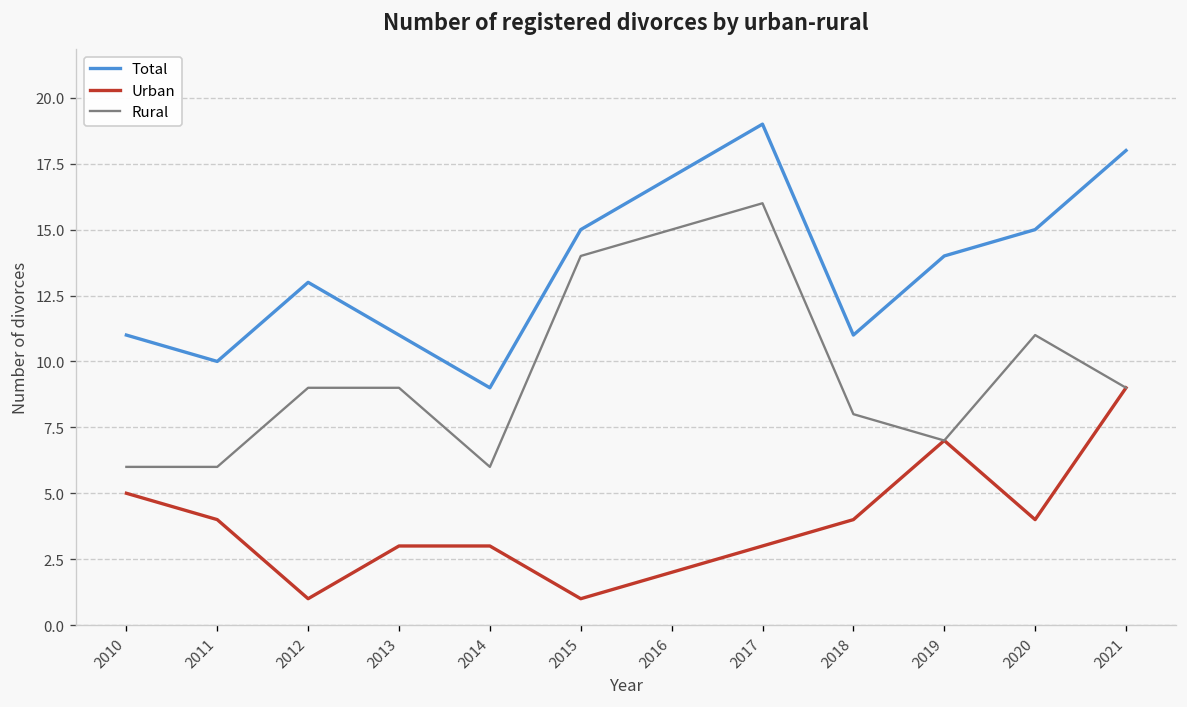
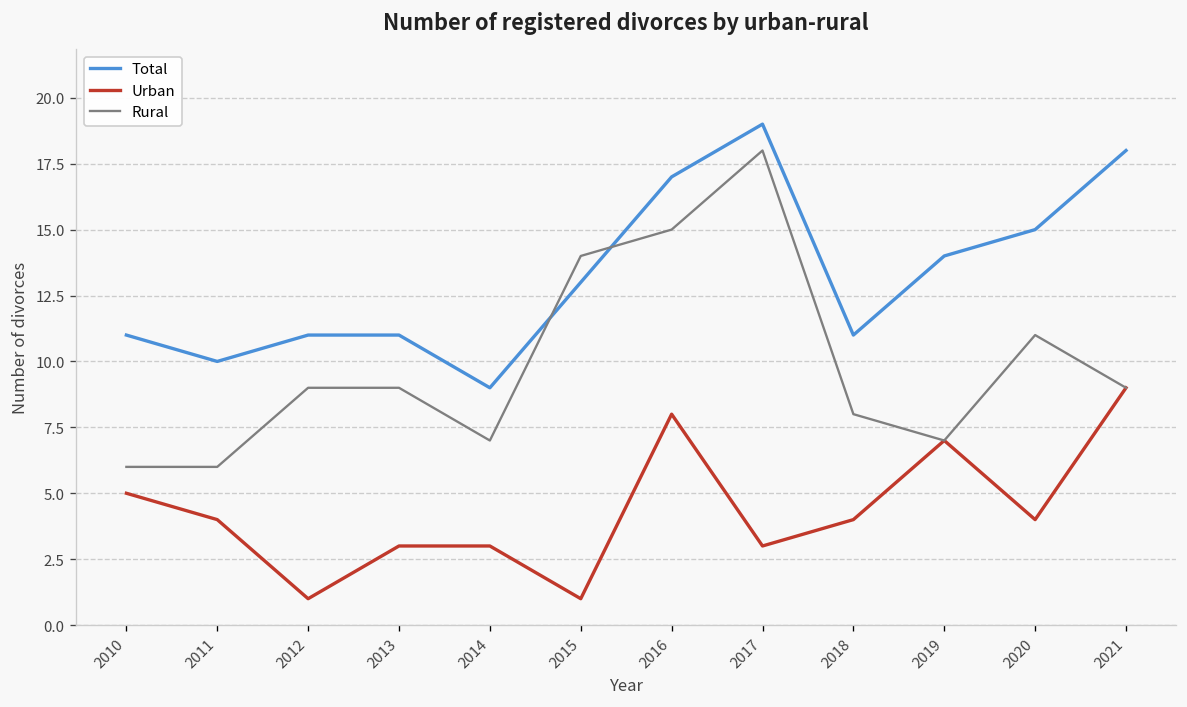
  {
    "Total": {
      "2010": 11,
      "2011": 10,
-     "2012": 13,
+     "2012": 11,
      "2013": 11,
      "2014": 9,
-     "2015": 15,
+     "2015": 13,
      "2016": 17,
      "2017": 19,
      "2018": 11,
      "2019": 14,
      "2020": 15,
      "2021": 18
    },
    "Urban": {
      "2010": 5,
      "2011": 4,
      "2012": 1,
      "2013": 3,
      "2014": 3,
      "2015": 1,
-     "2016": 2,
+     "2016": 8,
      "2017": 3,
      "2018": 4,
      "2020": 4
    },
    "Rural": {
      "2010": 6,
      "2011": 6,
      "2012": 9,
      "2013": 9,
-     "2014": 6,
+     "2014": 7,
      "2015": 14,
      "2016": 15,
-     "2017": 16,
+     "2017": 18,
      "2018": 8,
      "2020": 11
    }
  }
